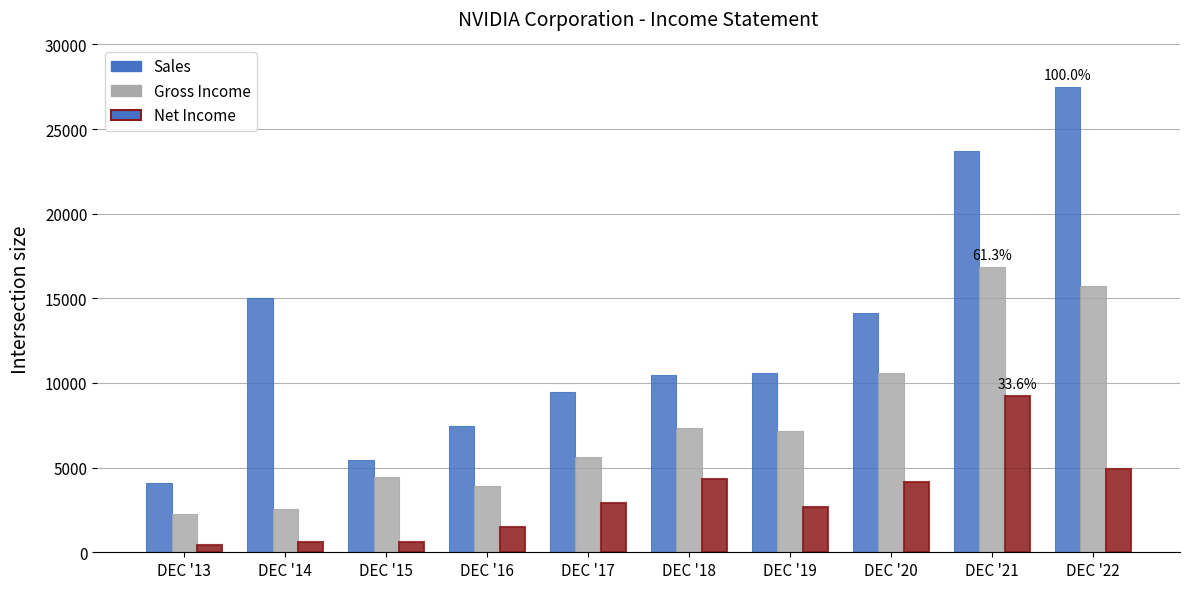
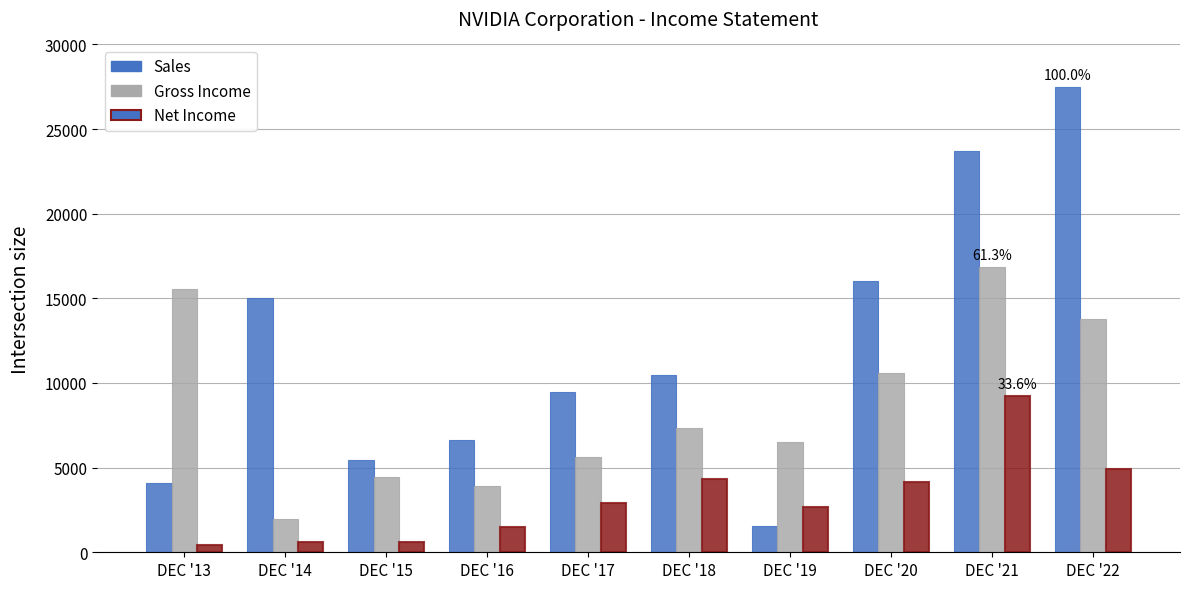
  {
    "Sales": {
      "DEC '13": 4100,
      "DEC '14": 15000,
      "DEC '15": 5500,
-     "DEC '16": 7400,
+     "DEC '16": 6700,
      "DEC '17": 9500,
      "DEC '18": 10500,
-     "DEC '19": 10600,
-     "DEC '20": 14100,
+     "DEC '19": 1500,
+     "DEC '20": 16000,
      "DEC '21": 23700
    },
    "Gross Income": {
-     "DEC '13": 2300,
-     "DEC '14": 2600,
+     "DEC '13": 15500,
+     "DEC '14": 2000,
      "DEC '15": 4400,
      "DEC '16": 3900,
      "DEC '17": 5700,
      "DEC '18": 7400,
-     "DEC '19": 7200,
+     "DEC '19": 6500,
      "DEC '20": 10600,
-     "DEC '22": 15700
+     "DEC '22": 13800
    }
  }
